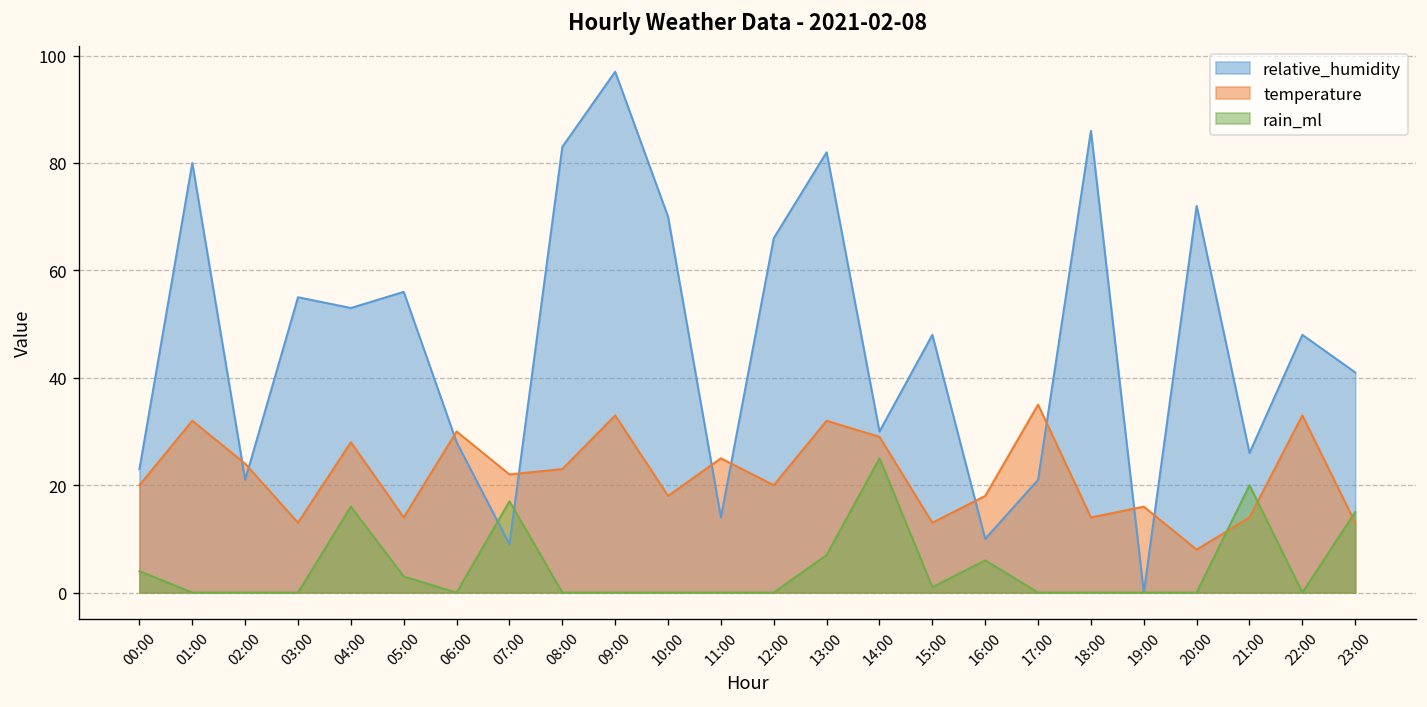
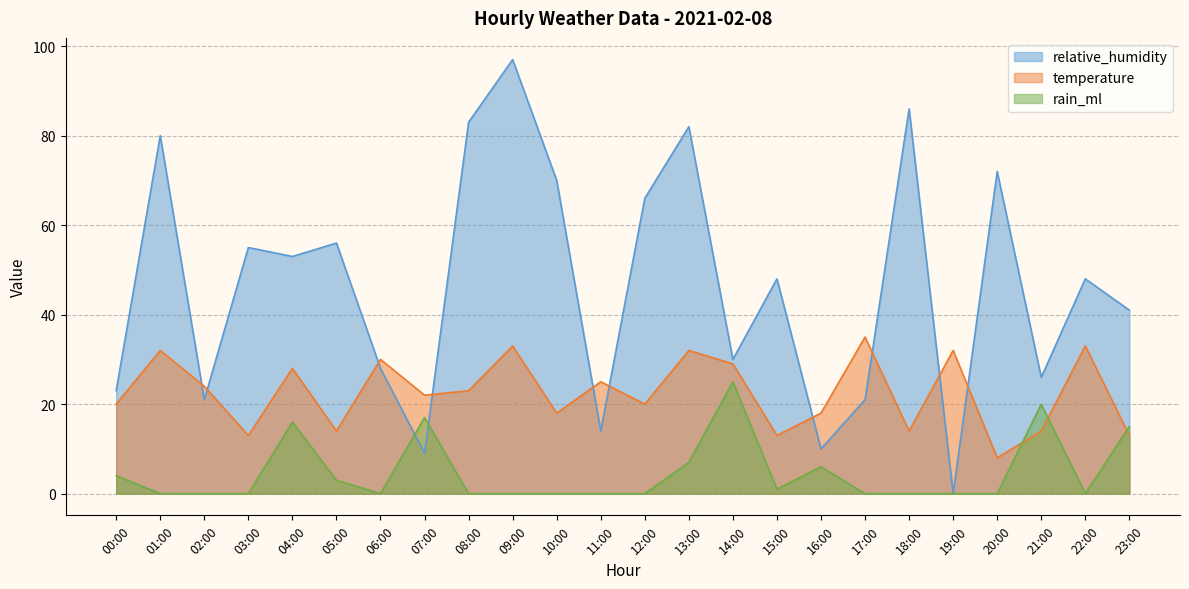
  {
    "relative_humidity": {
      "00:00": 23,
      "01:00": 80,
      "02:00": 21,
      "03:00": 55,
      "04:00": 53,
      "05:00": 56,
      "06:00": 28,
      "07:00": 9,
      "08:00": 83,
      "09:00": 97,
      "10:00": 70,
      "11:00": 14,
      "12:00": 66,
      "13:00": 82,
      "14:00": 30,
      "15:00": 48,
      "16:00": 10,
      "17:00": 21,
      "18:00": 86,
      "20:00": 72,
      "21:00": 26,
      "22:00": 48,
      "23:00": 41
    },
    "temperature": {
      "00:00": 20,
      "01:00": 32,
      "02:00": 24,
      "03:00": 13,
      "04:00": 28,
      "05:00": 14,
      "06:00": 30,
      "07:00": 22,
      "08:00": 23,
      "09:00": 33,
      "10:00": 18,
      "11:00": 25,
      "12:00": 20,
      "13:00": 32,
      "14:00": 29,
      "15:00": 13,
      "16:00": 18,
      "17:00": 35,
      "18:00": 14,
-     "19:00": 16,
+     "19:00": 32,
      "20:00": 8,
      "21:00": 14,
      "22:00": 33,
      "23:00": 13
    },
    "rain_ml": {
      "00:00": 4,
      "01:00": 0,
      "02:00": 0,
      "03:00": 0,
      "04:00": 16,
      "05:00": 3,
      "06:00": 0,
      "07:00": 17,
      "08:00": 0,
      "09:00": 0,
      "10:00": 0,
      "11:00": 0,
      "12:00": 0,
      "13:00": 7,
      "14:00": 25,
      "15:00": 1,
      "16:00": 6,
      "17:00": 0,
      "18:00": 0,
      "20:00": 0,
      "21:00": 20,
      "22:00": 0,
      "23:00": 15
    }
  }
